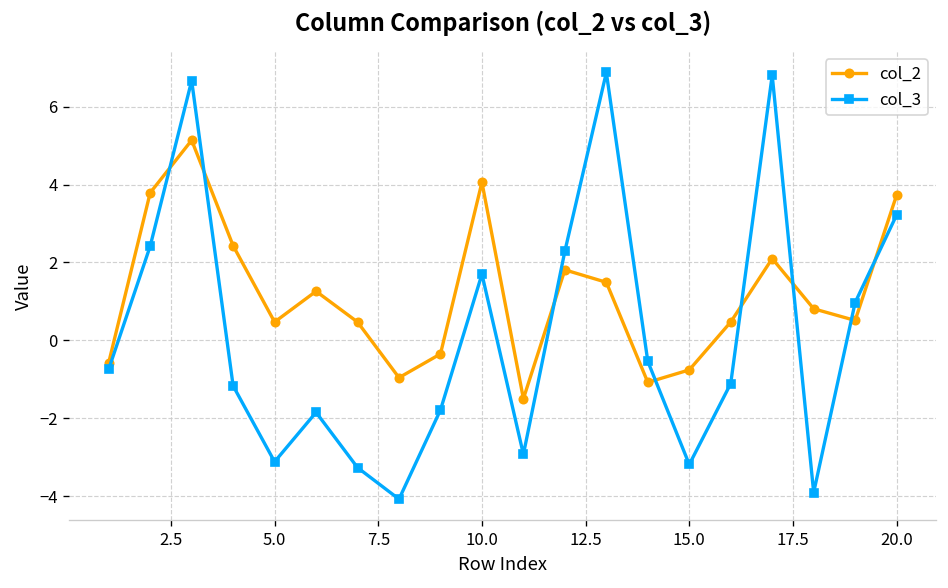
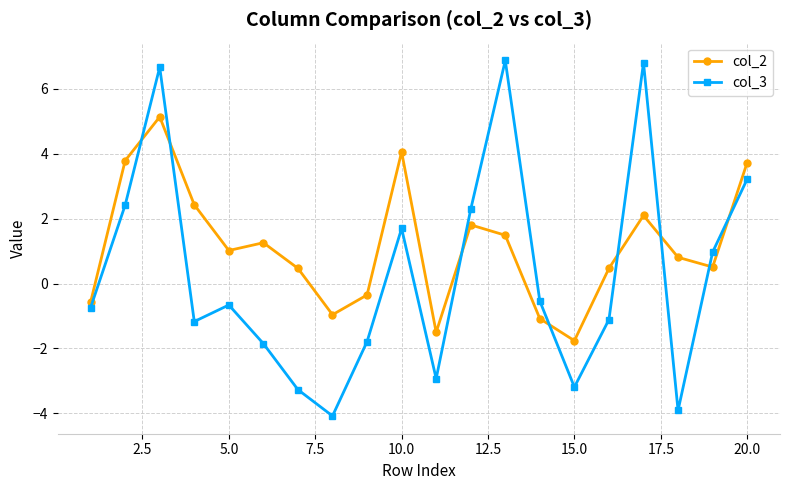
  {
    "col_2": {
-     "5.0": 0.5,
+     "5.0": 1.0,
      "10.0": 4.1,
-     "15.0": -0.8,
+     "15.0": -1.8,
      "20.0": 3.7
    },
    "col_3": {
-     "5.0": -3.1,
+     "5.0": -0.7,
      "10.0": 1.7,
      "15.0": -3.2,
      "20.0": 3.2
    }
  }
